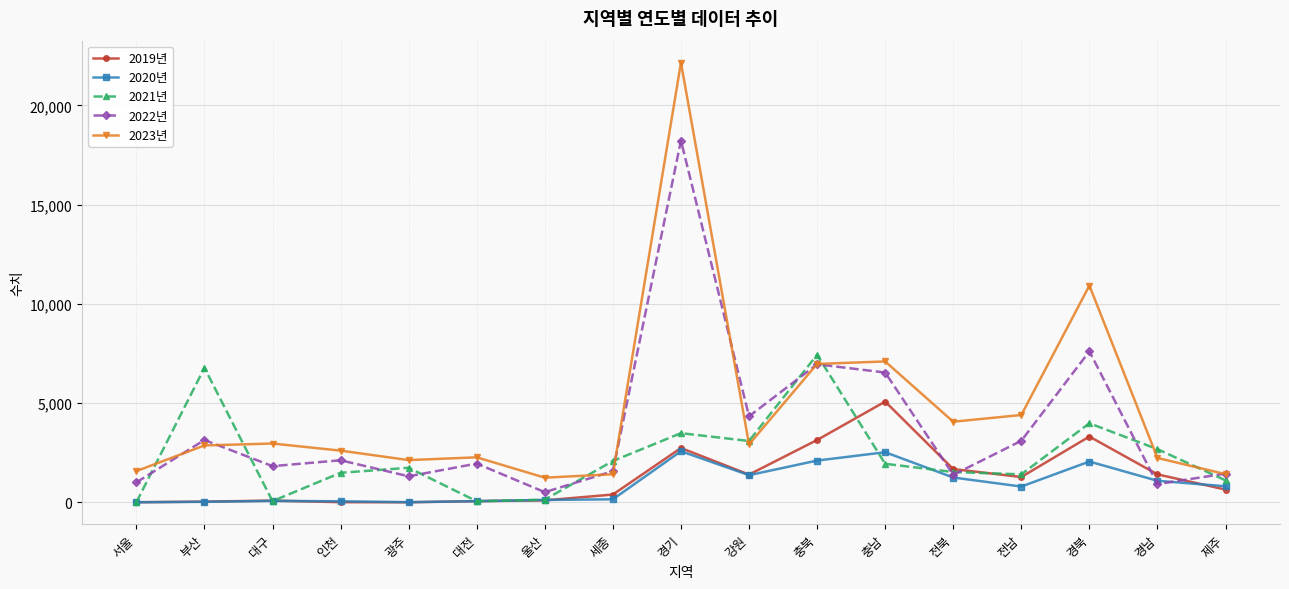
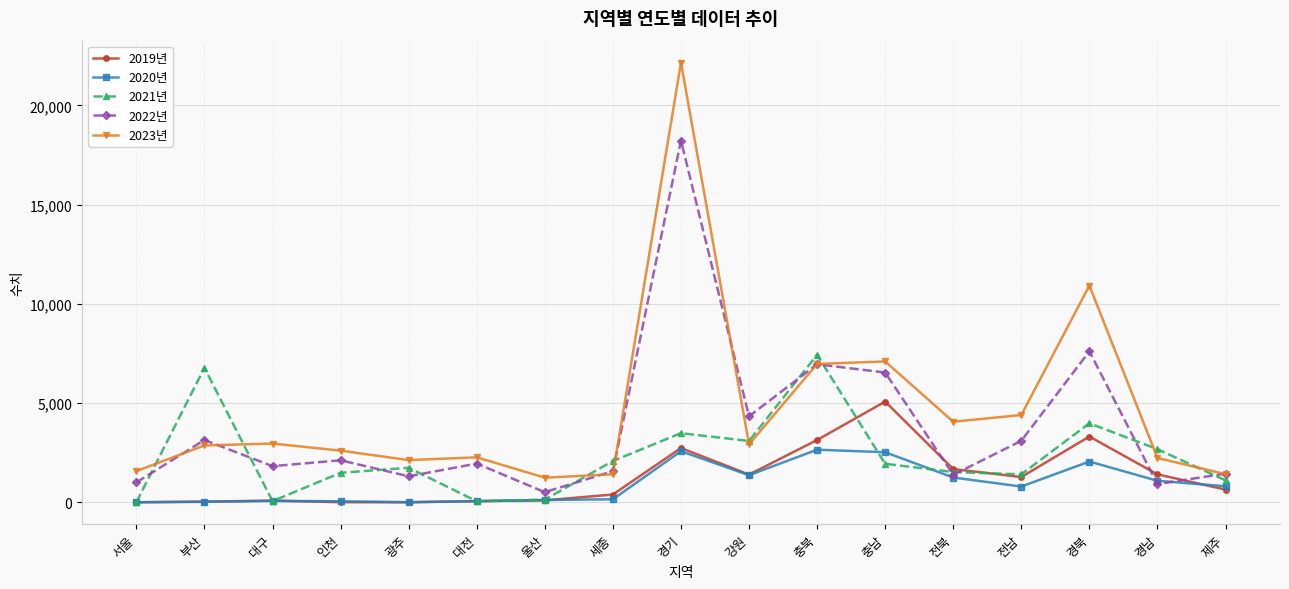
  {
    "2019년": {
      "세종": "400",
      "경기": "2,700",
      "충북": "3,100",
      "충남": "5,100",
      "전북": "1,700",
      "전남": "1,300",
      "경북": "3,300",
      "경남": "1,400",
      "제주": "600"
    },
    "2020년": {
      "세종": "200",
      "경기": "2,600",
-     "충북": "2,100",
+     "충북": "2,700",
      "충남": "2,500",
      "전북": "1,300",
      "전남": "800",
      "경북": "2,100",
      "경남": "1,100",
      "제주": "800"
    },
    "2021년": {
      "부산": "6,800",
      "인천": "1,500",
      "광주": "1,700",
      "세종": "2,100",
      "경기": "3,500",
      "강원": "3,100",
      "충북": "7,400",
      "충남": "1,900",
      "전북": "1,500",
      "전남": "1,400",
      "경북": "4,000",
      "경남": "2,700",
      "제주": "1,100"
    },
    "2022년": {
      "서울": "1,000",
      "부산": "3,100",
      "대구": "1,800",
      "인천": "2,100",
      "광주": "1,300",
      "대전": "2,000",
      "울산": "500",
      "세종": "1,600",
      "경기": "18,200",
      "강원": "4,300",
      "충남": "6,500",
      "전북": "1,400",
      "전남": "3,100",
      "경북": "7,600",
      "경남": "900"
    },
    "2023년": {
      "서울": "1,600",
      "부산": "2,900",
      "대구": "3,000",
      "인천": "2,600",
      "광주": "2,100",
      "대전": "2,300",
      "울산": "1,200",
      "세종": "1,400",
      "경기": "22,200",
      "강원": "2,900",
      "충남": "7,100",
      "전북": "4,100",
      "전남": "4,400",
      "경북": "10,900",
      "경남": "2,200"
    }
  }
